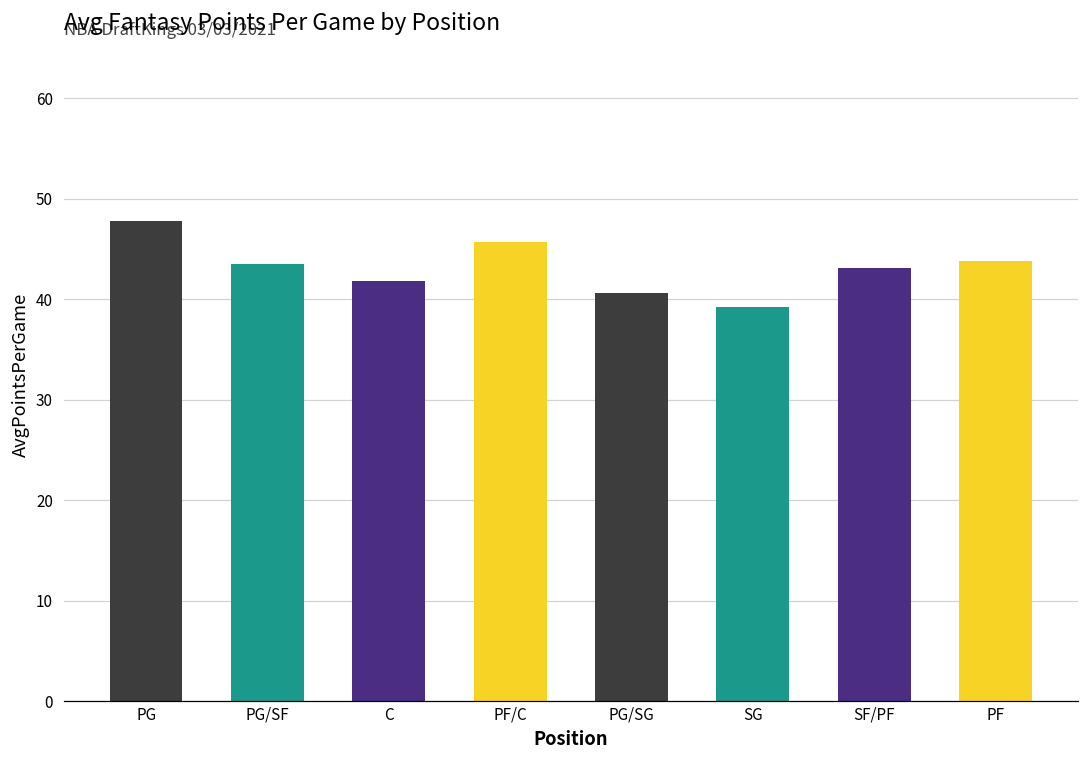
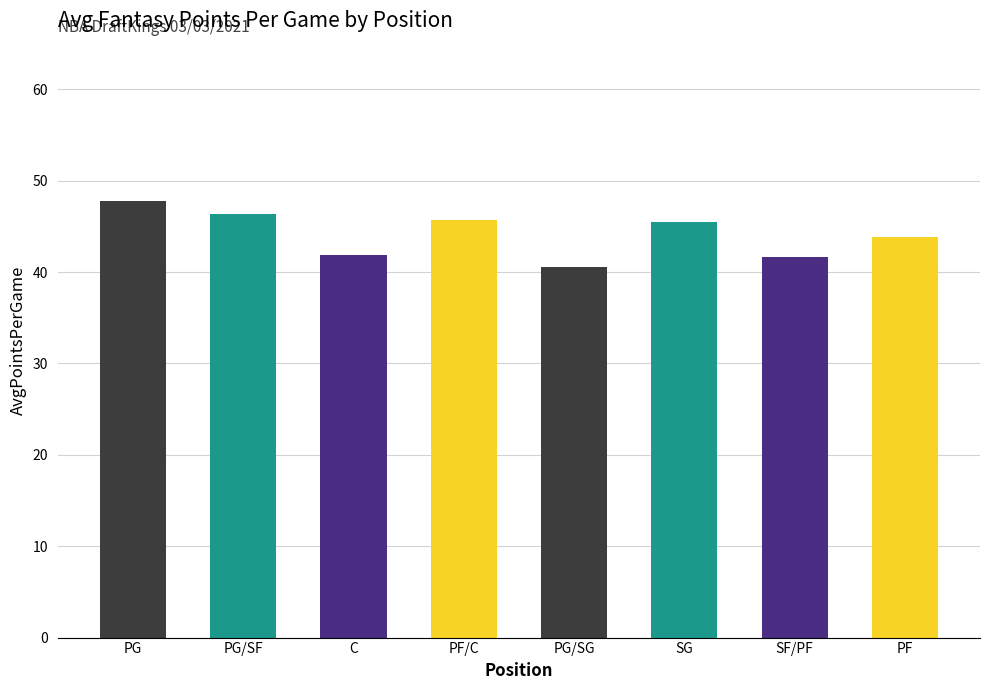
  {
    "PG": 48,
-   "PG/SF": 43,
+   "PG/SF": 46,
    "C": 42,
    "PF/C": 46,
    "PG/SG": 41,
-   "SG": 39,
-   "SF/PF": 43,
+   "SG": 45,
+   "SF/PF": 42,
    "PF": 44
  }
